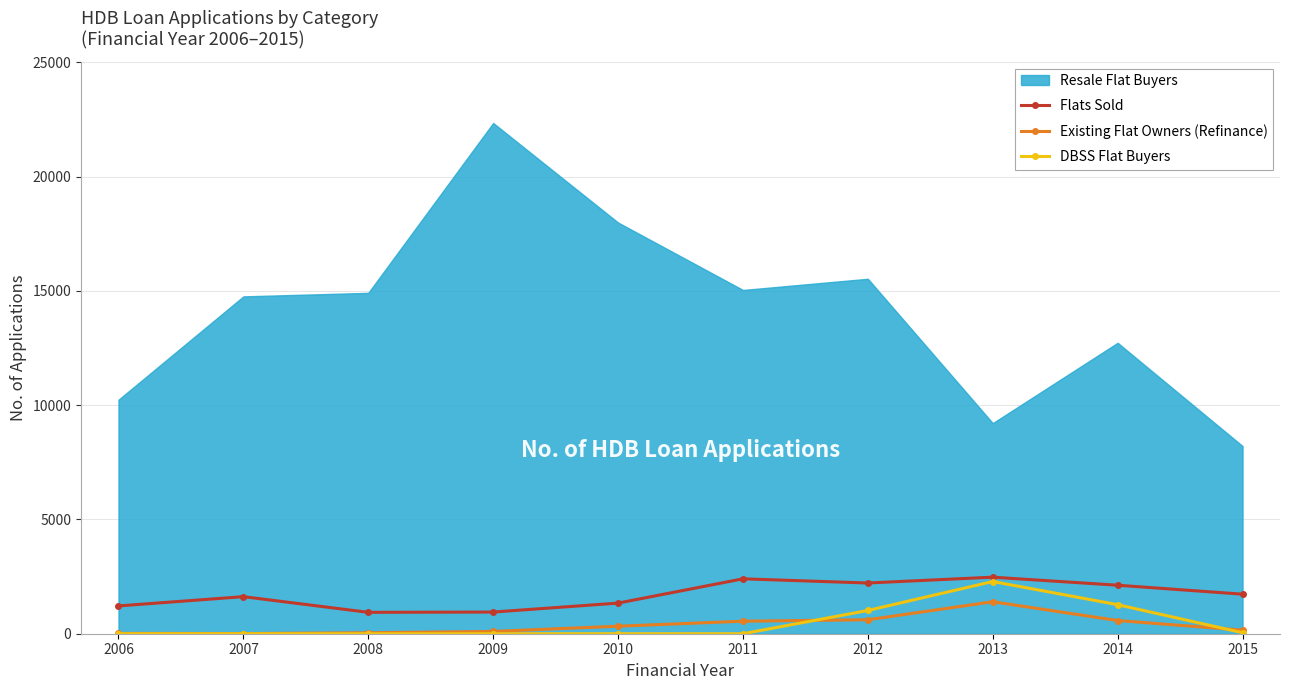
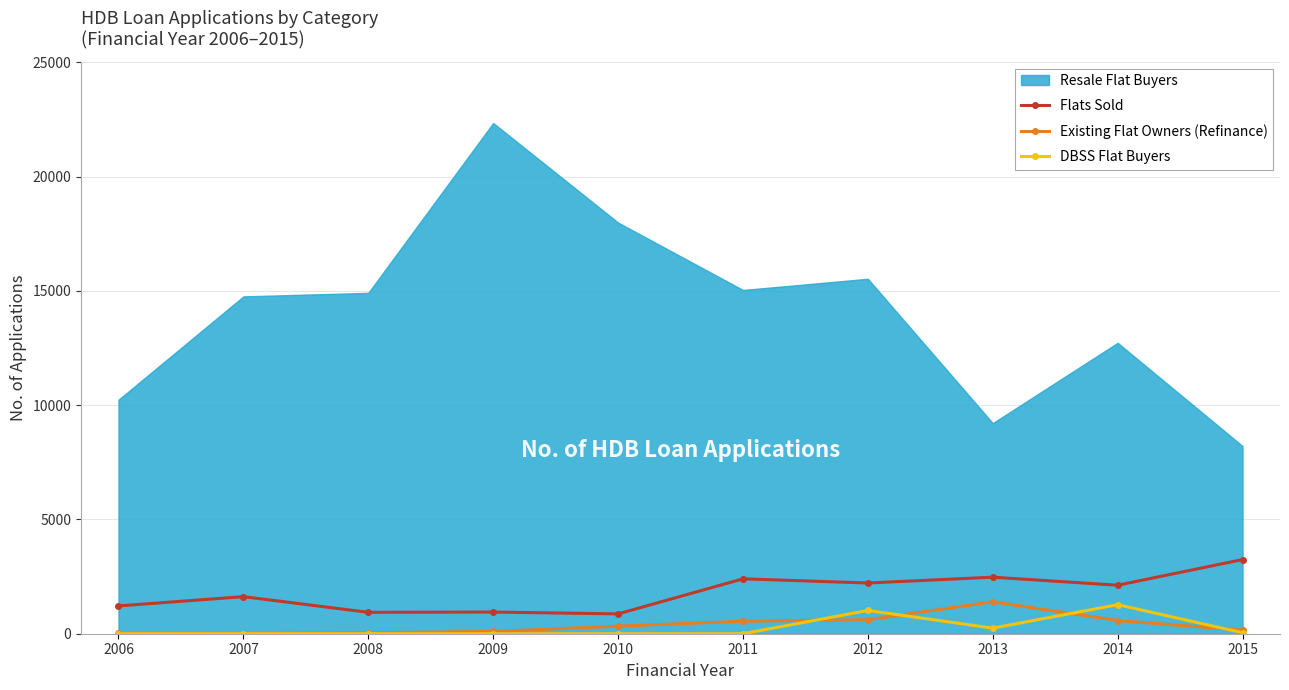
  {
    "Flats Sold": {
      "2006": 1200,
      "2007": 1600,
      "2008": 900,
      "2009": 900,
-     "2010": 1300,
+     "2010": 900,
      "2011": 2400,
      "2012": 2200,
      "2013": 2500,
      "2014": 2100,
-     "2015": 1700
+     "2015": 3200
    },
    "Resale Flat Buyers": {
      "2006": 10200,
      "2007": 14800,
      "2008": 14900,
      "2009": 22300,
      "2010": 18000,
      "2011": 15000,
      "2012": 15500,
      "2013": 9200,
      "2014": 12700,
      "2015": 8200
    },
    "Existing Flat Owners (Refinance)": {
      "2010": 300,
      "2011": 500,
      "2012": 600,
      "2013": 1400,
      "2014": 600
    },
    "DBSS Flat Buyers": {
      "2010": 0,
      "2011": 0,
      "2012": 1000,
-     "2013": 2300,
+     "2013": 200,
      "2014": 1300
    }
  }
